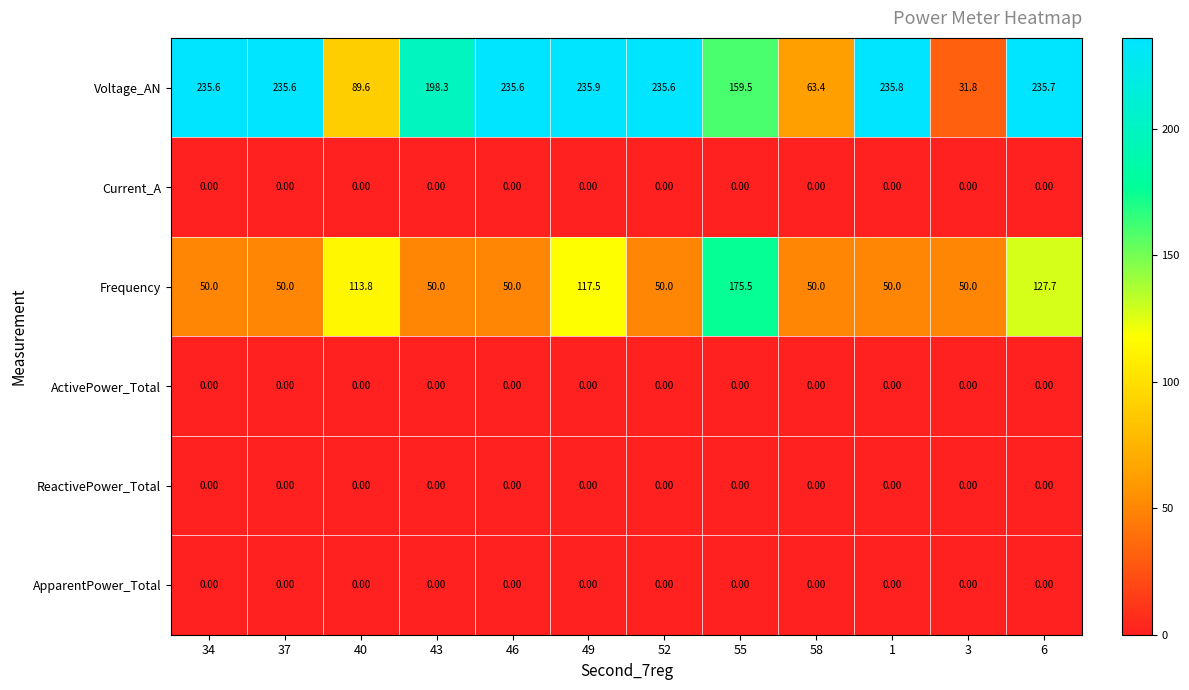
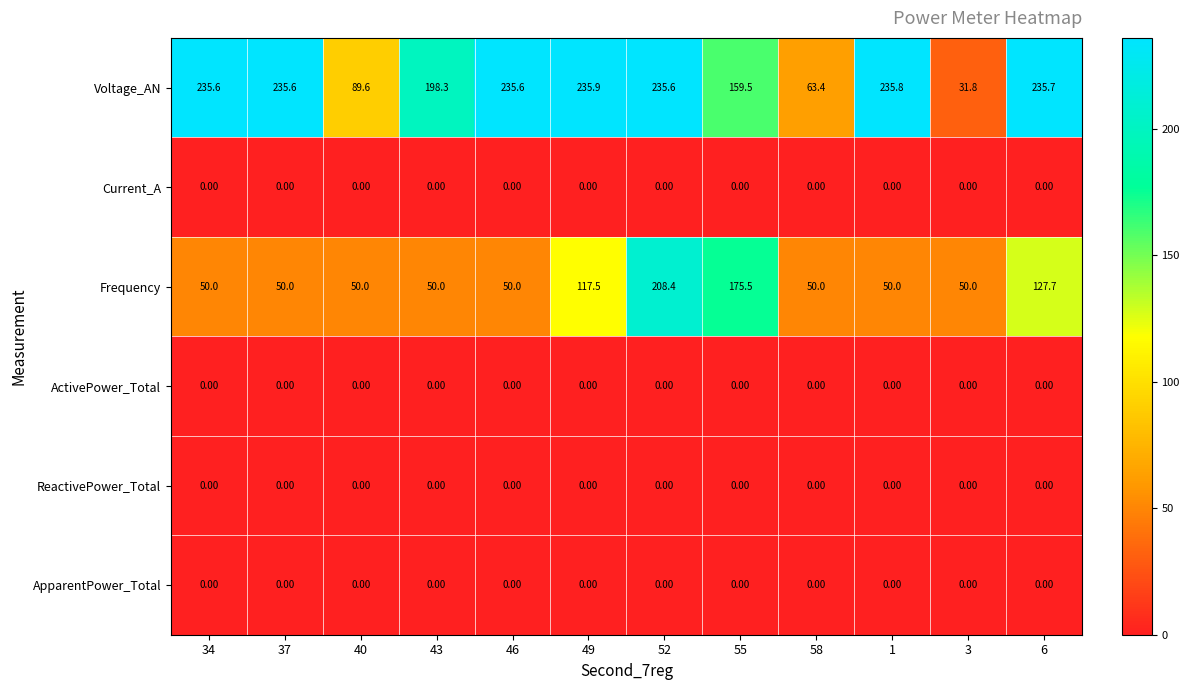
  {
    "Voltage_AN": {
      "34": 235.6,
      "37": 235.6,
      "40": 89.6,
      "43": 198.3,
      "46": 235.6,
      "49": 235.9,
      "52": 235.6,
      "55": 159.5,
      "58": 63.4,
      "1": 235.8,
      "3": 31.8,
      "6": 235.7
    },
    "Current_A": {
      "34": 0.00,
      "37": 0.00,
      "40": 0.00,
      "43": 0.00,
      "46": 0.00,
      "49": 0.00,
      "52": 0.00,
      "55": 0.00,
      "58": 0.00,
      "1": 0.00,
      "3": 0.00,
      "6": 0.00
    },
    "Frequency": {
      "34": 50.0,
      "37": 50.0,
-     "40": 113.8,
+     "40": 50.0,
      "43": 50.0,
      "46": 50.0,
      "49": 117.5,
-     "52": 50.0,
+     "52": 208.4,
      "55": 175.5,
      "58": 50.0,
      "1": 50.0,
      "3": 50.0,
      "6": 127.7
    },
    "ActivePower_Total": {
      "34": 0.00,
      "37": 0.00,
      "40": 0.00,
      "43": 0.00,
      "46": 0.00,
      "49": 0.00,
      "52": 0.00,
      "55": 0.00,
      "58": 0.00,
      "1": 0.00,
      "3": 0.00,
      "6": 0.00
    },
    "ReactivePower_Total": {
      "34": 0.00,
      "37": 0.00,
      "40": 0.00,
      "43": 0.00,
      "46": 0.00,
      "49": 0.00,
      "52": 0.00,
      "55": 0.00,
      "58": 0.00,
      "1": 0.00,
      "3": 0.00,
      "6": 0.00
    },
    "ApparentPower_Total": {
      "34": 0.00,
      "37": 0.00,
      "40": 0.00,
      "43": 0.00,
      "46": 0.00,
      "49": 0.00,
      "52": 0.00,
      "55": 0.00,
      "58": 0.00,
      "1": 0.00,
      "3": 0.00,
      "6": 0.00
    }
  }
